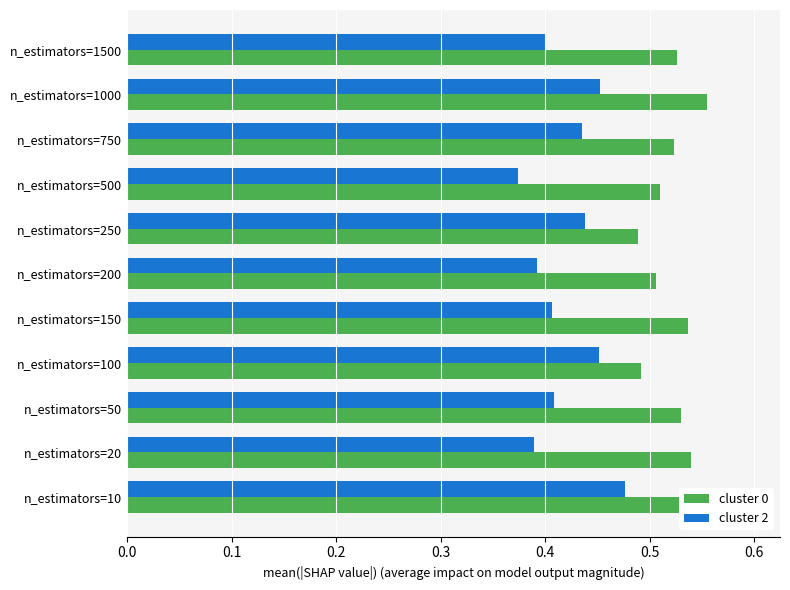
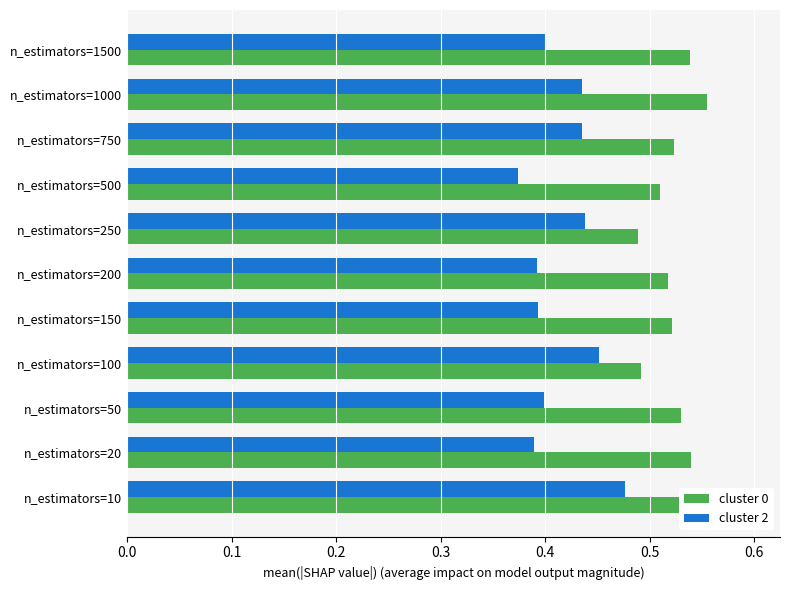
  {
    "cluster 0": {
-     "n_estimators=1500": 0.526,
+     "n_estimators=1500": 0.539,
      "n_estimators=1000": 0.554,
      "n_estimators=750": 0.523,
      "n_estimators=500": 0.510,
      "n_estimators=250": 0.489,
-     "n_estimators=200": 0.506,
-     "n_estimators=150": 0.537,
+     "n_estimators=200": 0.518,
+     "n_estimators=150": 0.521,
      "n_estimators=100": 0.491,
      "n_estimators=50": 0.530,
      "n_estimators=20": 0.539
    },
    "cluster 2": {
      "n_estimators=1500": 0.400,
-     "n_estimators=1000": 0.452,
+     "n_estimators=1000": 0.436,
      "n_estimators=750": 0.436,
      "n_estimators=500": 0.374,
      "n_estimators=250": 0.438,
      "n_estimators=200": 0.392,
-     "n_estimators=150": 0.406,
+     "n_estimators=150": 0.394,
      "n_estimators=100": 0.451,
-     "n_estimators=50": 0.409,
+     "n_estimators=50": 0.399,
      "n_estimators=20": 0.389,
      "n_estimators=10": 0.477
    }
  }
